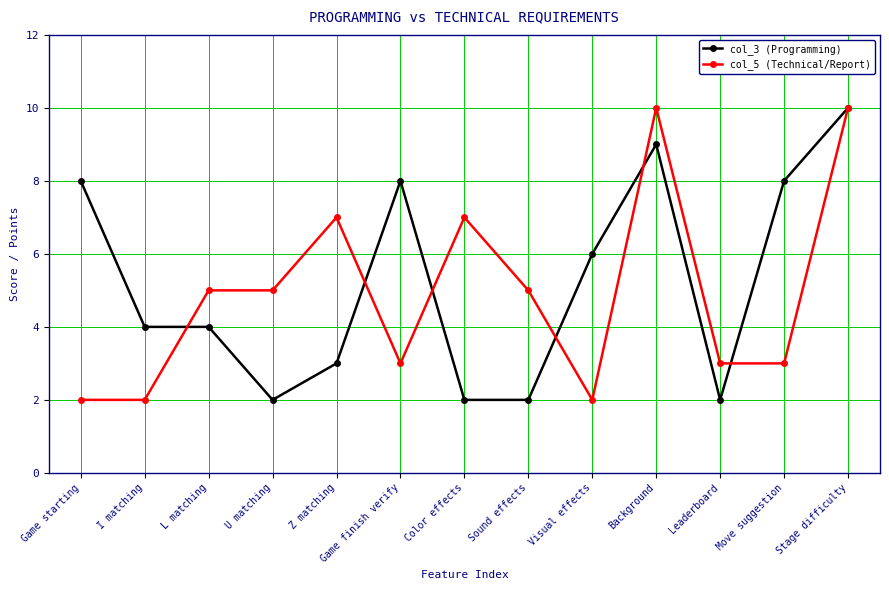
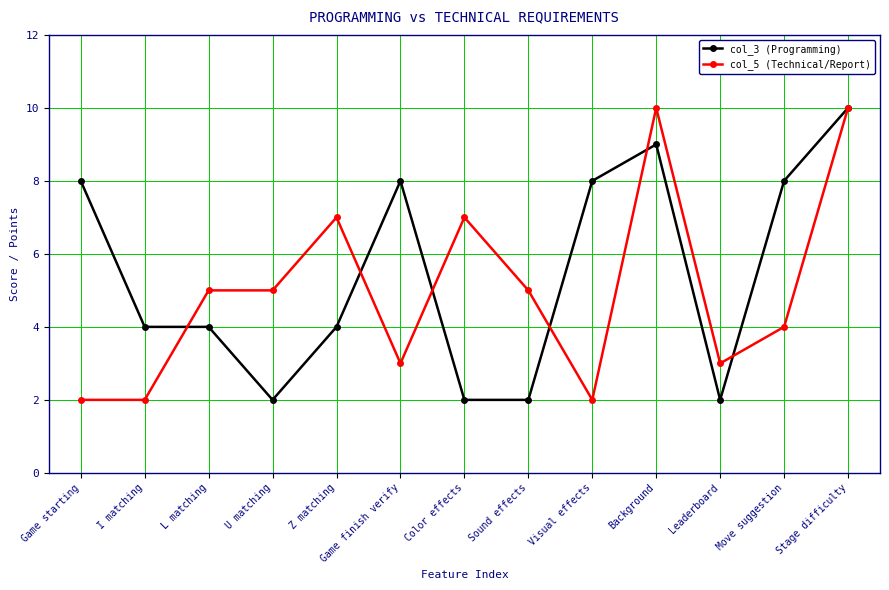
  {
    "col_3 (Programming)": {
      "Game starting": 8,
      "I matching": 4,
      "L matching": 4,
      "U matching": 2,
-     "Z matching": 3,
+     "Z matching": 4,
      "Game finish verify": 8,
      "Color effects": 2,
      "Sound effects": 2,
-     "Visual effects": 6,
+     "Visual effects": 8,
      "Background": 9,
      "Leaderboard": 2,
      "Move suggestion": 8
    },
    "col_5 (Technical/Report)": {
      "Game starting": 2,
      "I matching": 2,
      "L matching": 5,
      "U matching": 5,
      "Z matching": 7,
      "Game finish verify": 3,
      "Color effects": 7,
      "Sound effects": 5,
      "Visual effects": 2,
      "Background": 10,
      "Leaderboard": 3,
-     "Move suggestion": 3
+     "Move suggestion": 4
    }
  }
